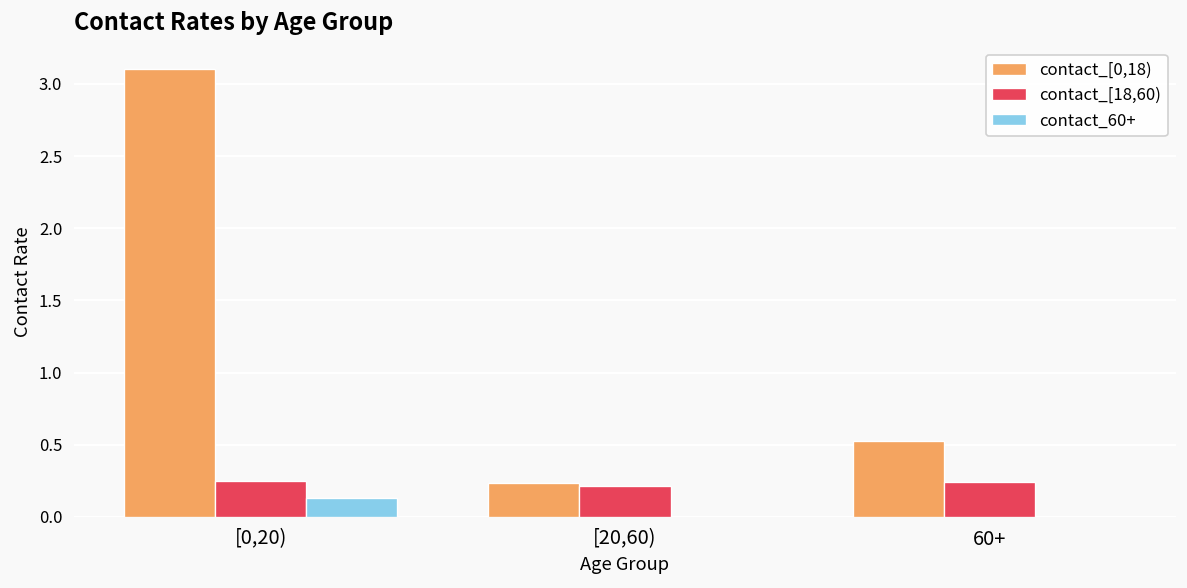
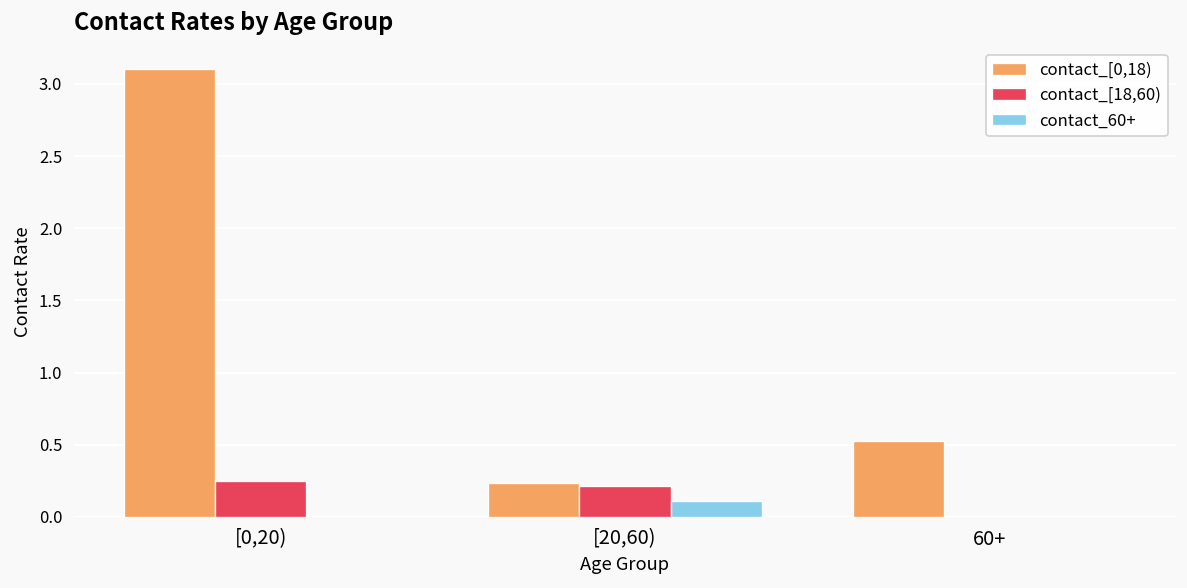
  {
    "contact_[0,18)": {
      "[0,20)": 3.10,
      "[20,60)": 0.23,
      "60+": 0.53
    },
    "contact_[18,60)": {
      "[0,20)": 0.25,
      "[20,60)": 0.21,
-     "60+": 0.24
+     "60+": 0.00
    },
    "contact_60+": {
-     "[0,20)": 0.13,
-     "[20,60)": 0.00,
+     "[0,20)": 0.01,
+     "[20,60)": 0.11,
      "60+": 0.00
    }
  }
